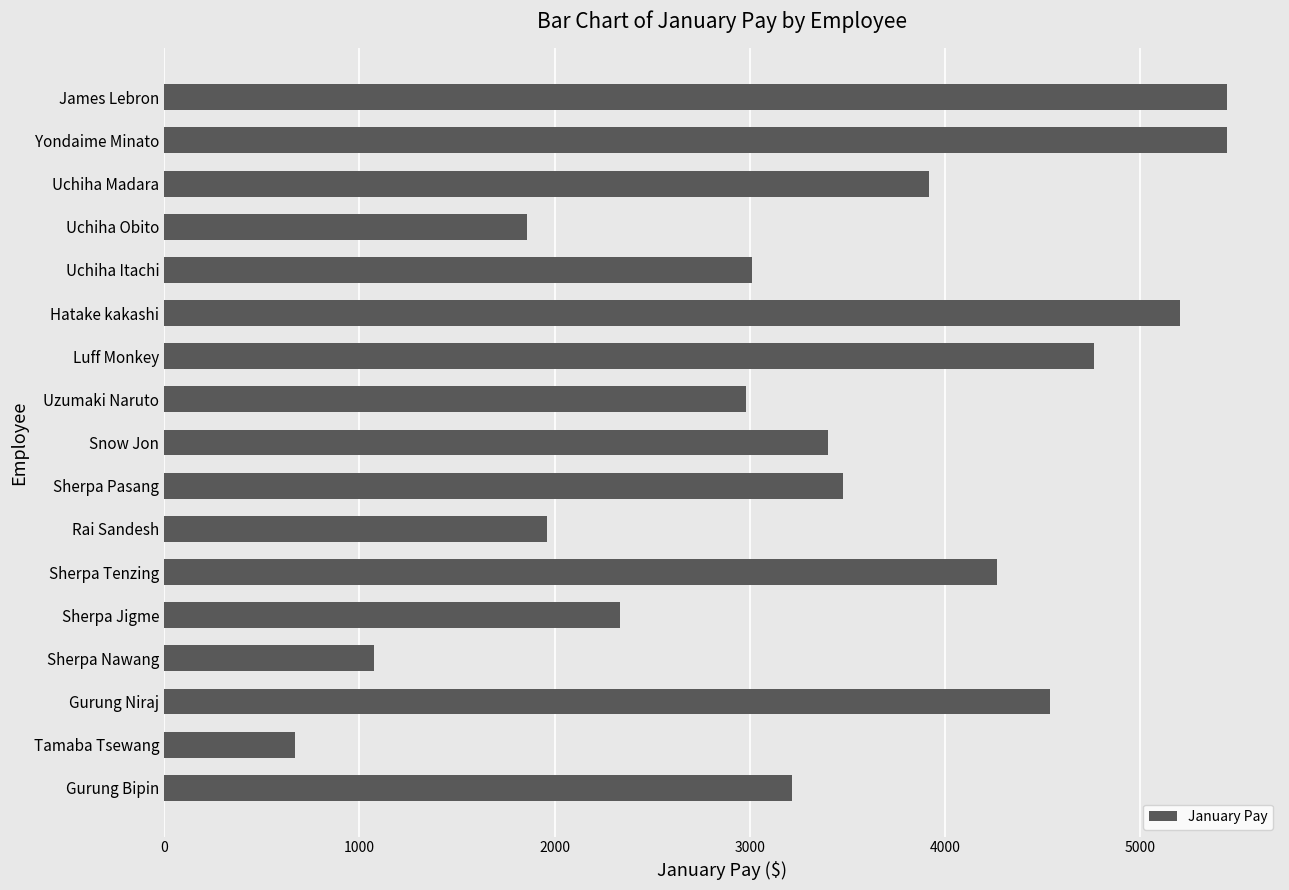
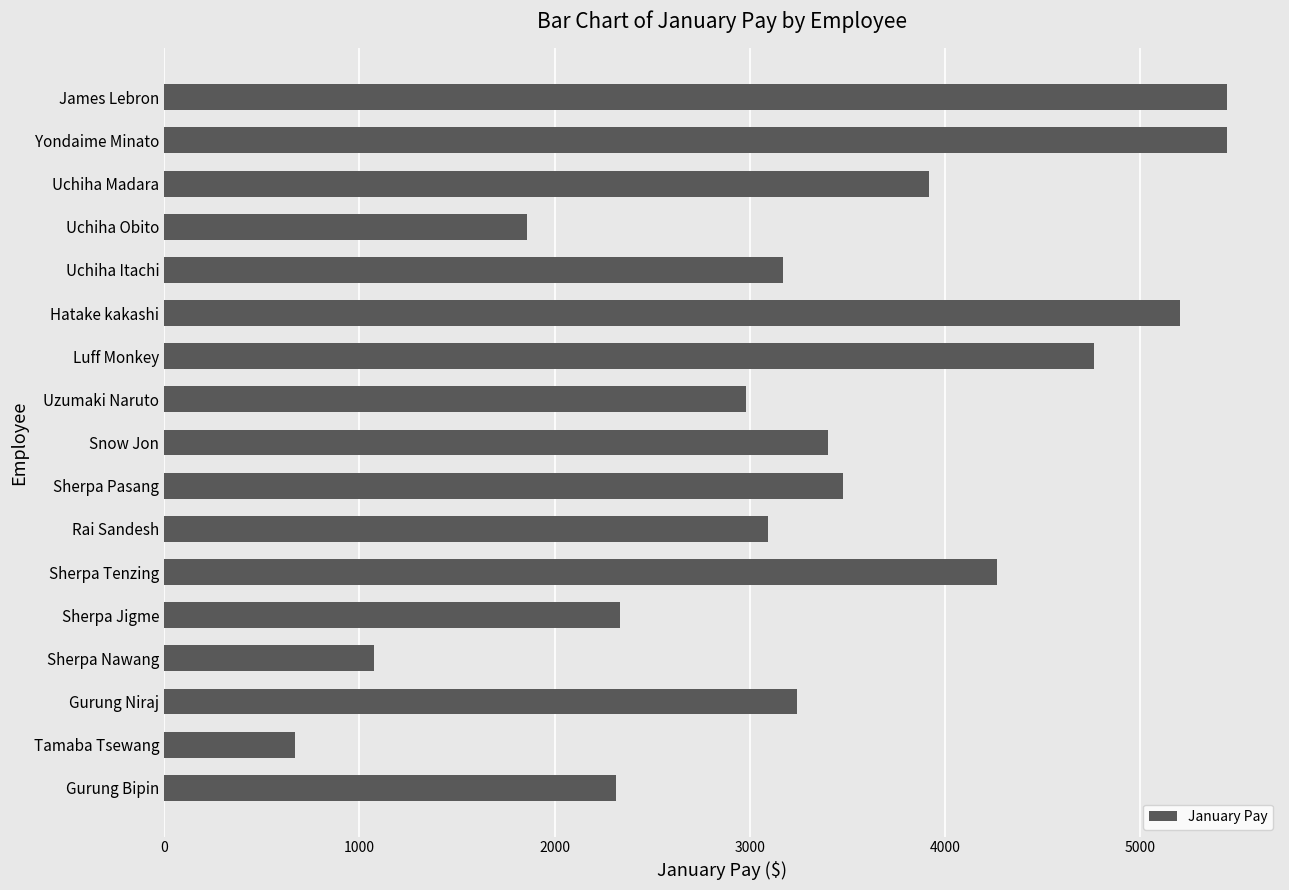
  {
    "James Lebron": 5440,
    "Yondaime Minato": 5440,
    "Uchiha Madara": 3920,
    "Uchiha Obito": 1860,
-   "Uchiha Itachi": 3010,
+   "Uchiha Itachi": 3170,
    "Hatake kakashi": 5200,
    "Luff Monkey": 4760,
    "Uzumaki Naruto": 2980,
    "Snow Jon": 3400,
    "Sherpa Pasang": 3480,
-   "Rai Sandesh": 1960,
+   "Rai Sandesh": 3090,
    "Sherpa Tenzing": 4270,
    "Sherpa Jigme": 2340,
    "Sherpa Nawang": 1070,
-   "Gurung Niraj": 4540,
+   "Gurung Niraj": 3240,
    "Tamaba Tsewang": 670,
-   "Gurung Bipin": 3210
+   "Gurung Bipin": 2320
  }
